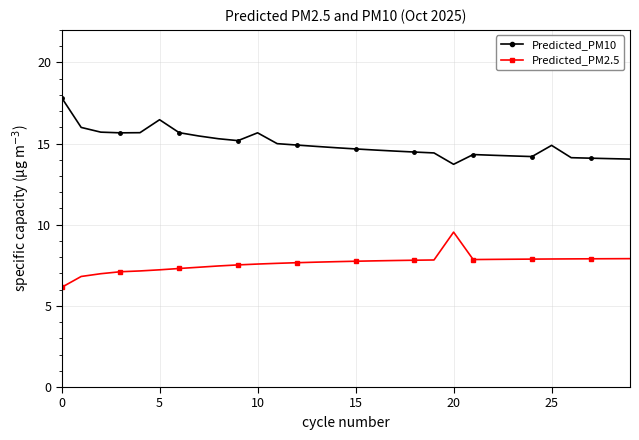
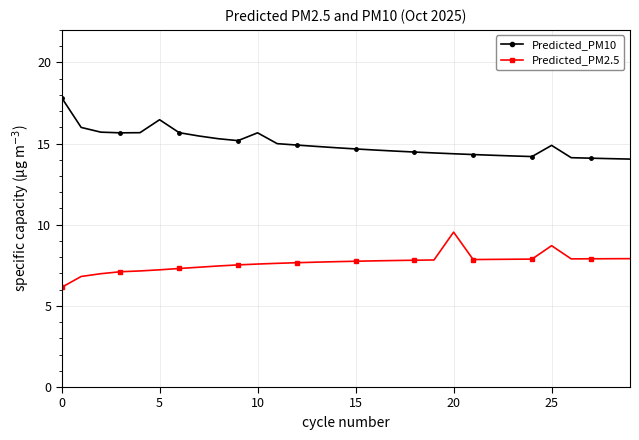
  {
    "Predicted_PM10": {
      "0": 17.8,
      "5": 16.5,
      "10": 15.7,
      "15": 14.7,
-     "20": 13.7,
+     "20": 14.4,
      "25": 14.9
    },
    "Predicted_PM2.5": {
      "0": 6.1,
      "5": 7.2,
      "10": 7.6,
      "15": 7.7,
      "20": 9.5,
-     "25": 7.9
+     "25": 8.7
    }
  }
